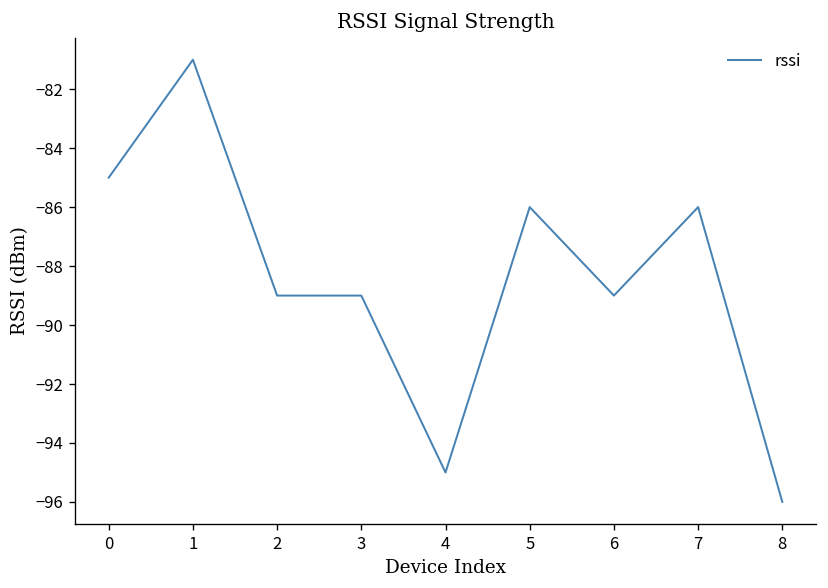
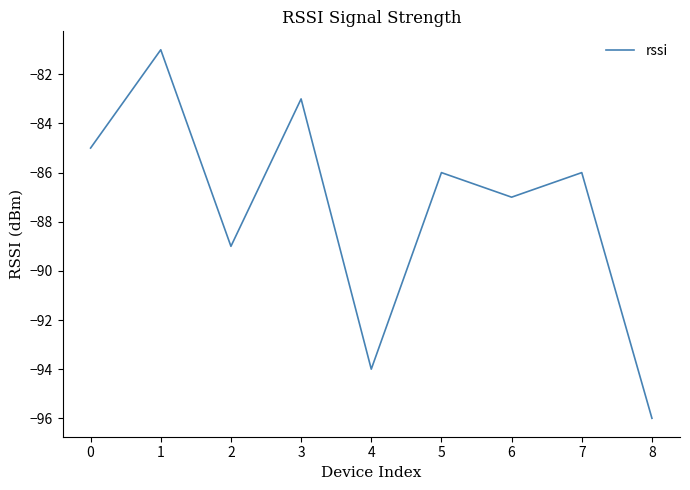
  {
    "0": -85,
    "1": -81,
    "2": -89,
-   "3": -89,
-   "4": -95,
+   "3": -83,
+   "4": -94,
    "5": -86,
-   "6": -89,
+   "6": -87,
    "7": -86,
    "8": -96
  }
